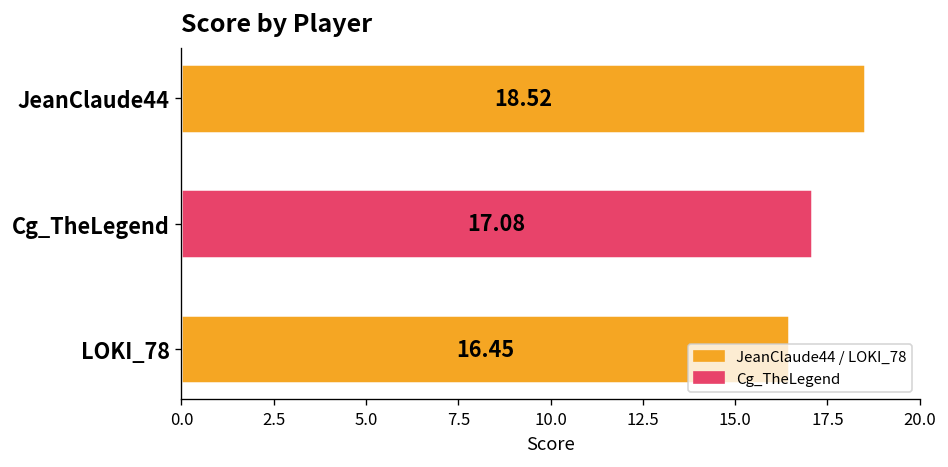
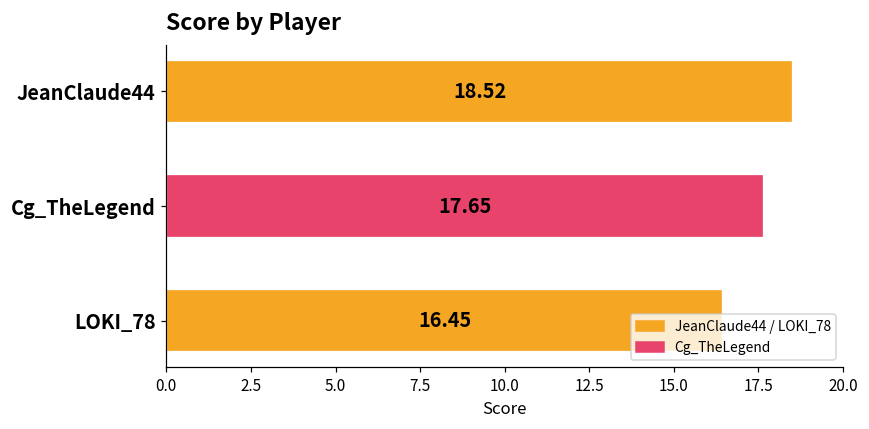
  {
    "JeanClaude44": 18.52,
-   "Cg_TheLegend": 17.08
+   "Cg_TheLegend": 17.65
  }
